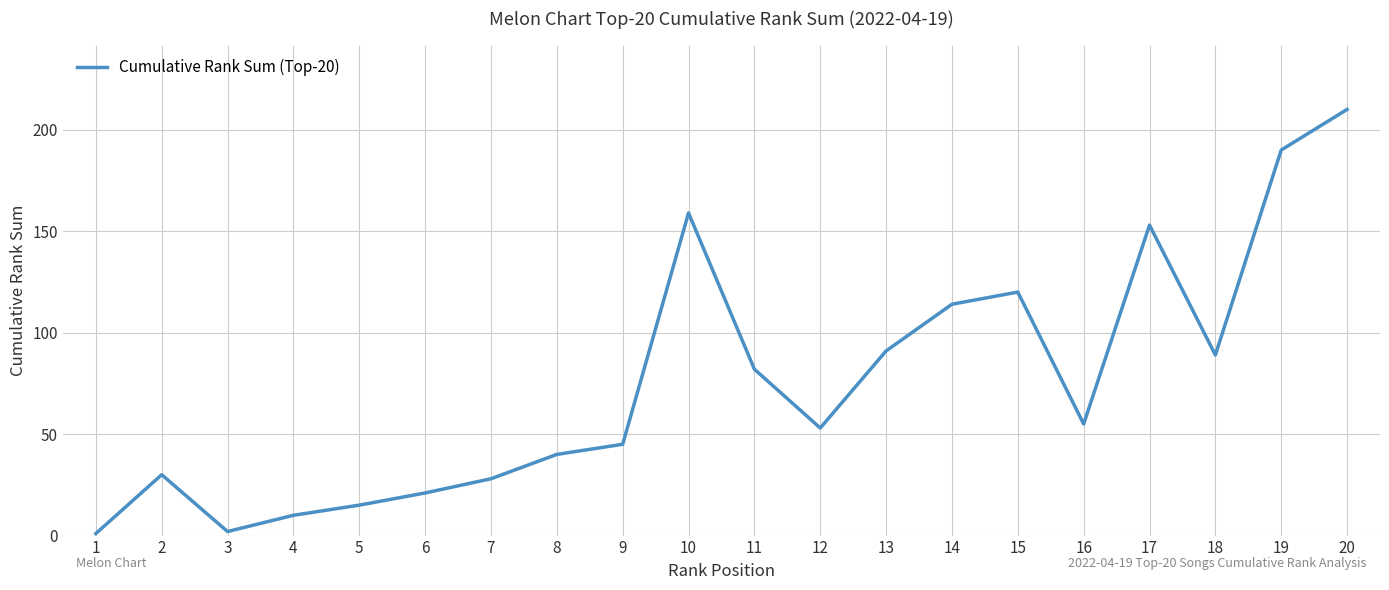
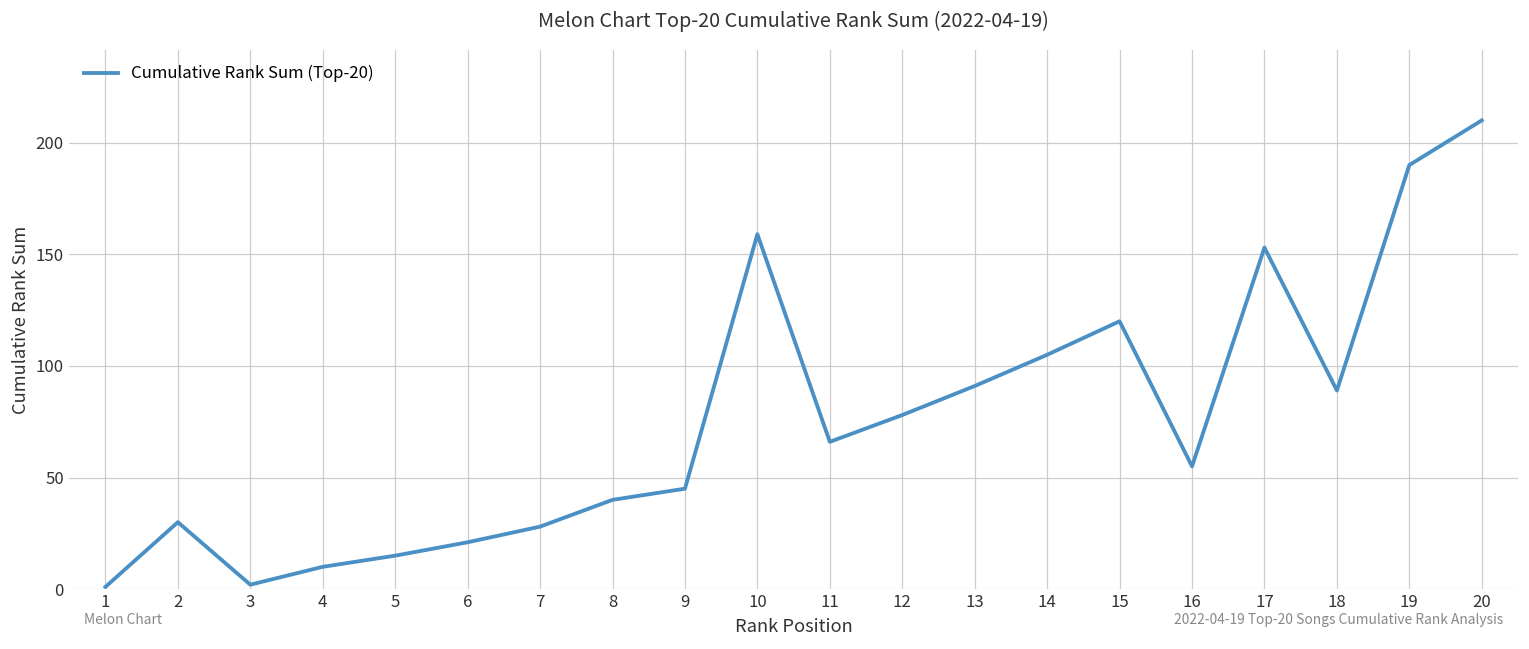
  {
    "1": 1,
    "2": 30,
    "3": 2,
    "4": 10,
    "5": 15,
    "6": 21,
    "7": 28,
    "8": 40,
    "9": 45,
    "10": 159,
-   "11": 82,
-   "12": 53,
+   "11": 66,
+   "12": 78,
    "13": 91,
-   "14": 114,
+   "14": 105,
    "15": 120,
    "16": 55,
    "17": 153,
    "18": 89,
    "19": 190,
    "20": 210
  }
